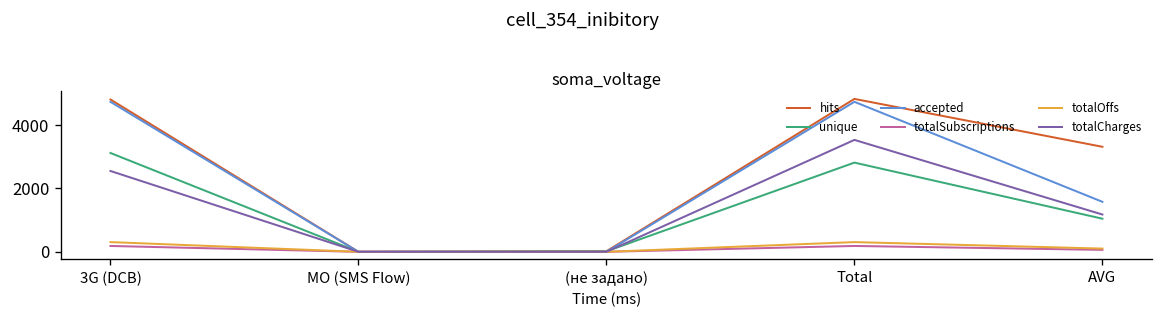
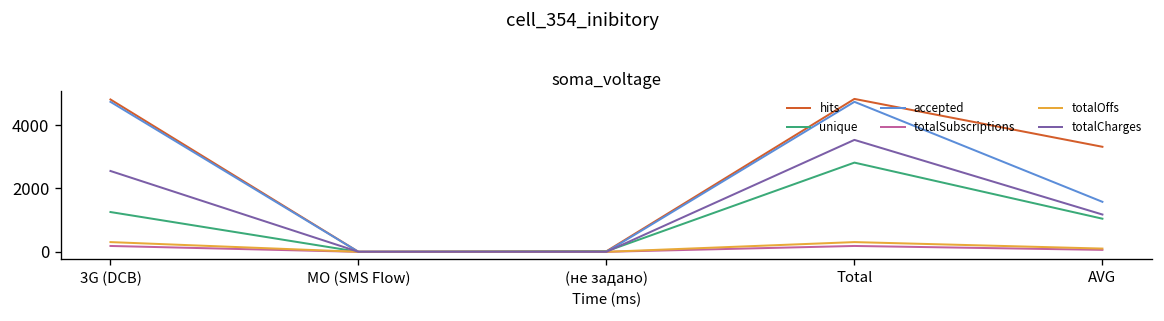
  {
    "hits": {
      "AVG": 3300
    },
    "unique": {
-     "3G (DCB)": 3100,
+     "3G (DCB)": 1300,
      "Total": 2800,
      "AVG": 1000
    },
    "accepted": {
      "AVG": 1600
    },
    "totalSubscriptions": {
      "3G (DCB)": 200,
      "Total": 200
    },
    "totalOffs": {
      "3G (DCB)": 300,
      "Total": 300
    },
    "totalCharges": {
      "3G (DCB)": 2600,
      "Total": 3500,
      "AVG": 1200
    }
  }
